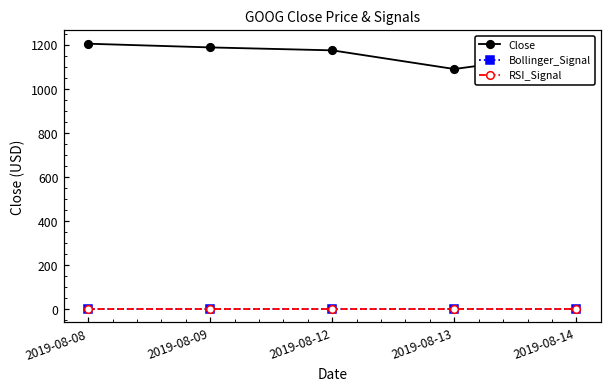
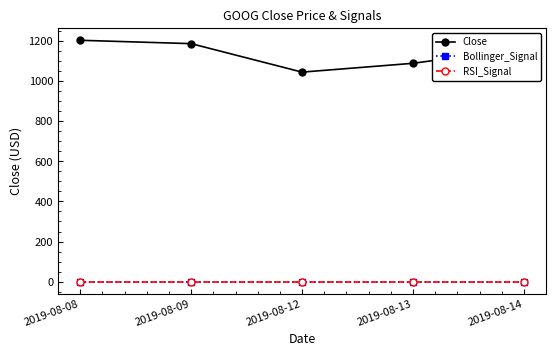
  {
    "Close": {
      "2019-08-08": 1200,
      "2019-08-09": 1190,
-     "2019-08-12": 1170,
+     "2019-08-12": 1050,
      "2019-08-13": 1090
    },
    "RSI_Signal": {
      "2019-08-08": 0,
      "2019-08-09": 0,
      "2019-08-12": 0,
      "2019-08-13": 0,
      "2019-08-14": 0
    }
  }
